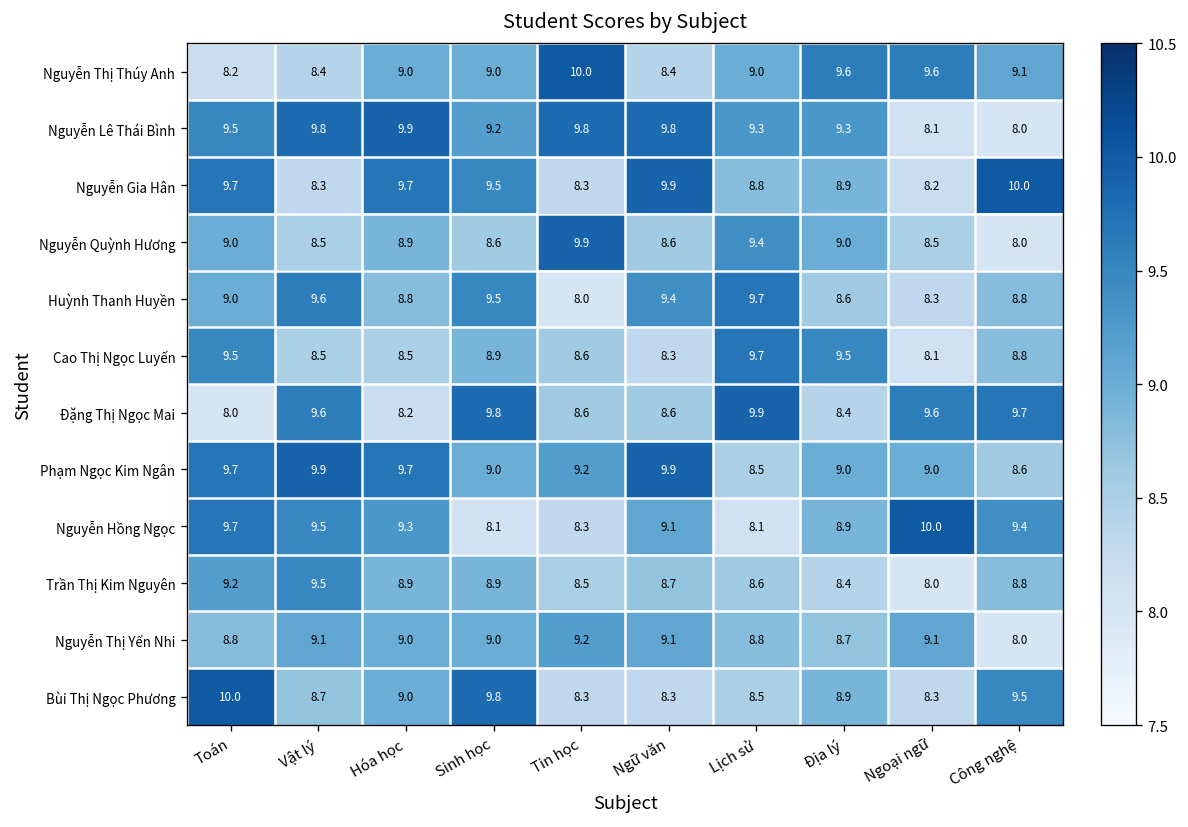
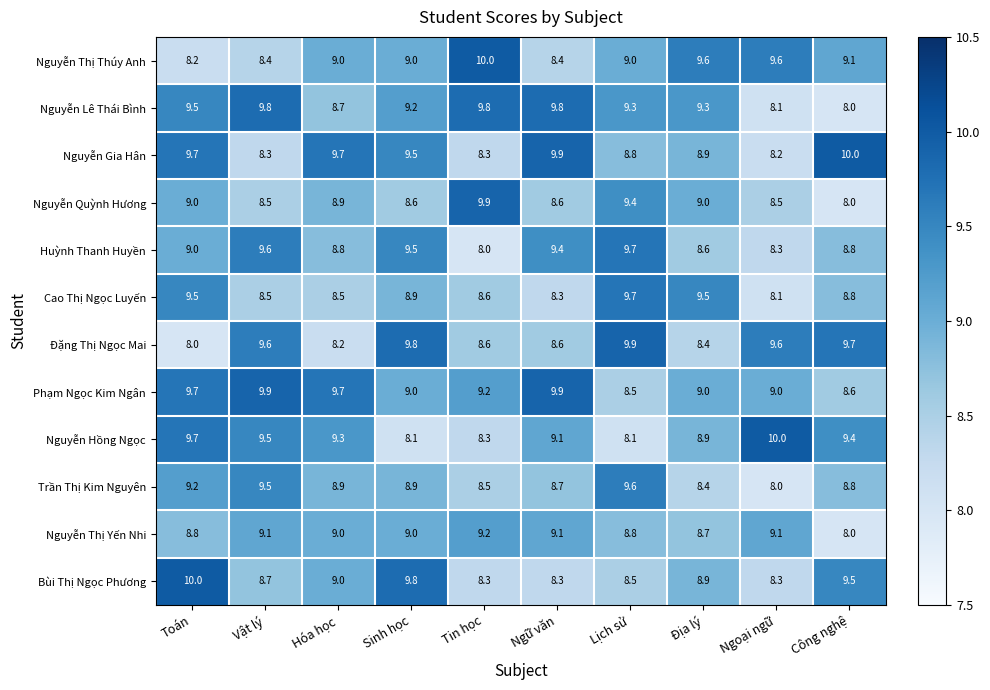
  {
    "Nguyễn Thị Thúy Anh": {
      "Toán": 8.2,
      "Vật lý": 8.4,
      "Hóa học": 9.0,
      "Sinh học": 9.0,
      "Tin học": 10.0,
      "Ngữ văn": 8.4,
      "Lịch sử": 9.0,
      "Địa lý": 9.6,
      "Ngoại ngữ": 9.6,
      "Công nghệ": 9.1
    },
    "Nguyễn Lê Thái Bình": {
      "Toán": 9.5,
      "Vật lý": 9.8,
-     "Hóa học": 9.9,
+     "Hóa học": 8.7,
      "Sinh học": 9.2,
      "Tin học": 9.8,
      "Ngữ văn": 9.8,
      "Lịch sử": 9.3,
      "Địa lý": 9.3,
      "Ngoại ngữ": 8.1,
      "Công nghệ": 8.0
    },
    "Nguyễn Gia Hân": {
      "Toán": 9.7,
      "Vật lý": 8.3,
      "Hóa học": 9.7,
      "Sinh học": 9.5,
      "Tin học": 8.3,
      "Ngữ văn": 9.9,
      "Lịch sử": 8.8,
      "Địa lý": 8.9,
      "Ngoại ngữ": 8.2,
      "Công nghệ": 10.0
    },
    "Nguyễn Quỳnh Hương": {
      "Toán": 9.0,
      "Vật lý": 8.5,
      "Hóa học": 8.9,
      "Sinh học": 8.6,
      "Tin học": 9.9,
      "Ngữ văn": 8.6,
      "Lịch sử": 9.4,
      "Địa lý": 9.0,
      "Ngoại ngữ": 8.5,
      "Công nghệ": 8.0
    },
    "Huỳnh Thanh Huyền": {
      "Toán": 9.0,
      "Vật lý": 9.6,
      "Hóa học": 8.8,
      "Sinh học": 9.5,
      "Tin học": 8.0,
      "Ngữ văn": 9.4,
      "Lịch sử": 9.7,
      "Địa lý": 8.6,
      "Ngoại ngữ": 8.3,
      "Công nghệ": 8.8
    },
    "Cao Thị Ngọc Luyến": {
      "Toán": 9.5,
      "Vật lý": 8.5,
      "Hóa học": 8.5,
      "Sinh học": 8.9,
      "Tin học": 8.6,
      "Ngữ văn": 8.3,
      "Lịch sử": 9.7,
      "Địa lý": 9.5,
      "Ngoại ngữ": 8.1,
      "Công nghệ": 8.8
    },
    "Đặng Thị Ngọc Mai": {
      "Toán": 8.0,
      "Vật lý": 9.6,
      "Hóa học": 8.2,
      "Sinh học": 9.8,
      "Tin học": 8.6,
      "Ngữ văn": 8.6,
      "Lịch sử": 9.9,
      "Địa lý": 8.4,
      "Ngoại ngữ": 9.6,
      "Công nghệ": 9.7
    },
    "Phạm Ngọc Kim Ngân": {
      "Toán": 9.7,
      "Vật lý": 9.9,
      "Hóa học": 9.7,
      "Sinh học": 9.0,
      "Tin học": 9.2,
      "Ngữ văn": 9.9,
      "Lịch sử": 8.5,
      "Địa lý": 9.0,
      "Ngoại ngữ": 9.0,
      "Công nghệ": 8.6
    },
    "Nguyễn Hồng Ngọc": {
      "Toán": 9.7,
      "Vật lý": 9.5,
      "Hóa học": 9.3,
      "Sinh học": 8.1,
      "Tin học": 8.3,
      "Ngữ văn": 9.1,
      "Lịch sử": 8.1,
      "Địa lý": 8.9,
      "Ngoại ngữ": 10.0,
      "Công nghệ": 9.4
    },
    "Trần Thị Kim Nguyên": {
      "Toán": 9.2,
      "Vật lý": 9.5,
      "Hóa học": 8.9,
      "Sinh học": 8.9,
      "Tin học": 8.5,
      "Ngữ văn": 8.7,
-     "Lịch sử": 8.6,
+     "Lịch sử": 9.6,
      "Địa lý": 8.4,
      "Ngoại ngữ": 8.0,
      "Công nghệ": 8.8
    },
    "Nguyễn Thị Yến Nhi": {
      "Toán": 8.8,
      "Vật lý": 9.1,
      "Hóa học": 9.0,
      "Sinh học": 9.0,
      "Tin học": 9.2,
      "Ngữ văn": 9.1,
      "Lịch sử": 8.8,
      "Địa lý": 8.7,
      "Ngoại ngữ": 9.1,
      "Công nghệ": 8.0
    },
    "Bùi Thị Ngọc Phương": {
      "Toán": 10.0,
      "Vật lý": 8.7,
      "Hóa học": 9.0,
      "Sinh học": 9.8,
      "Tin học": 8.3,
      "Ngữ văn": 8.3,
      "Lịch sử": 8.5,
      "Địa lý": 8.9,
      "Ngoại ngữ": 8.3,
      "Công nghệ": 9.5
    }
  }
